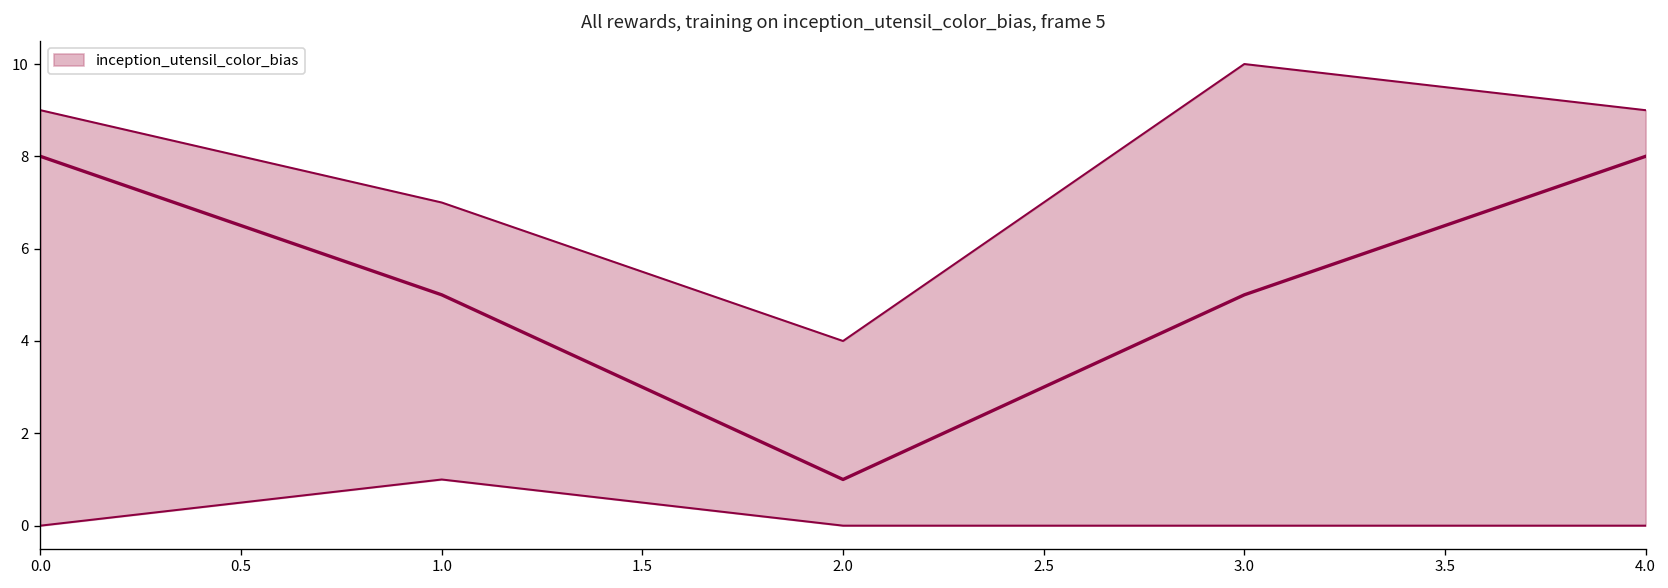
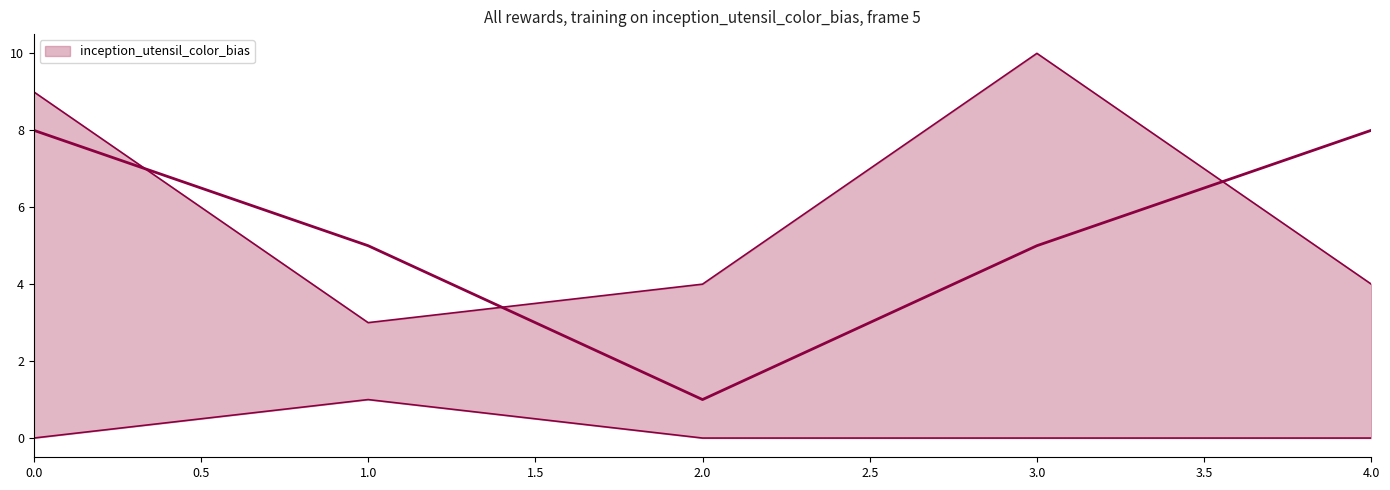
  {
    "inception_utensil_color_bias": {
      "0.0": 9,
-     "1.0": 7,
+     "1.0": 3,
      "2.0": 4,
      "3.0": 10,
-     "4.0": 9
+     "4.0": 4
    }
  }
